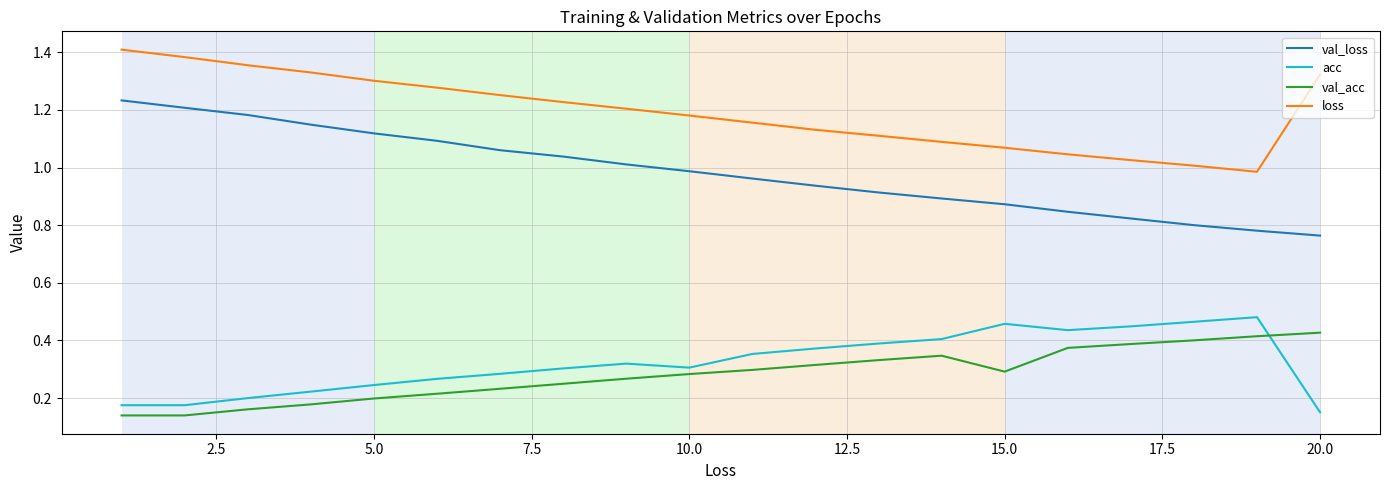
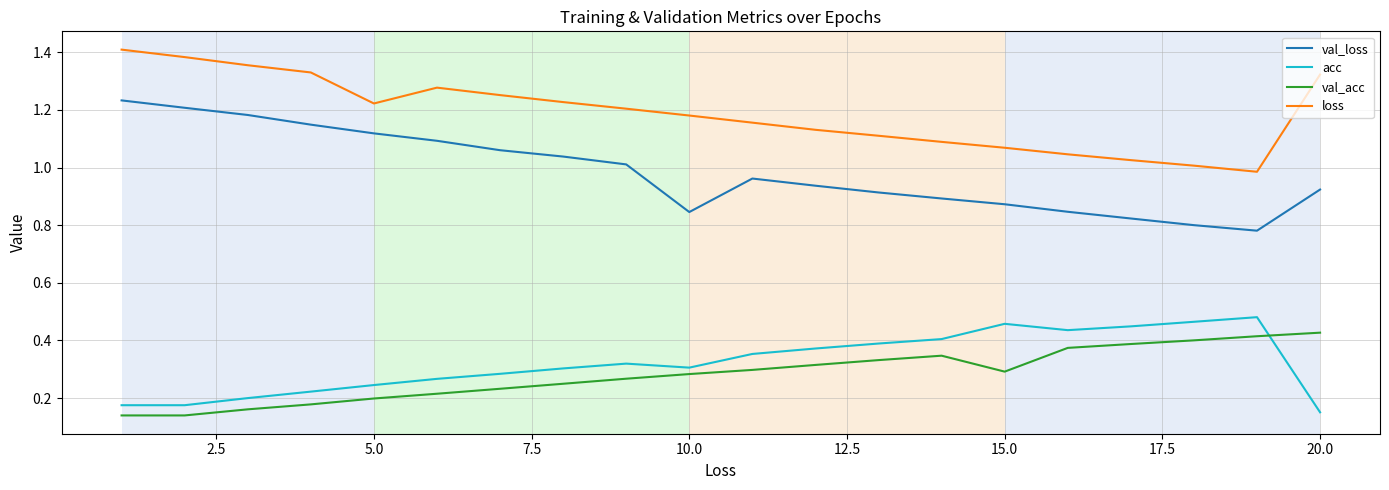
  {
    "val_loss": {
      "5.0": 1.12,
-     "10.0": 0.99,
+     "10.0": 0.85,
      "15.0": 0.87,
-     "20.0": 0.76
+     "20.0": 0.92
    },
    "acc": {
      "5.0": 0.25,
      "10.0": 0.31,
      "15.0": 0.46,
      "20.0": 0.15
    },
    "val_acc": {
      "5.0": 0.20,
      "10.0": 0.28,
      "15.0": 0.29,
      "20.0": 0.43
    },
    "loss": {
-     "5.0": 1.30,
+     "5.0": 1.22,
      "10.0": 1.18,
      "15.0": 1.07
    }
  }
